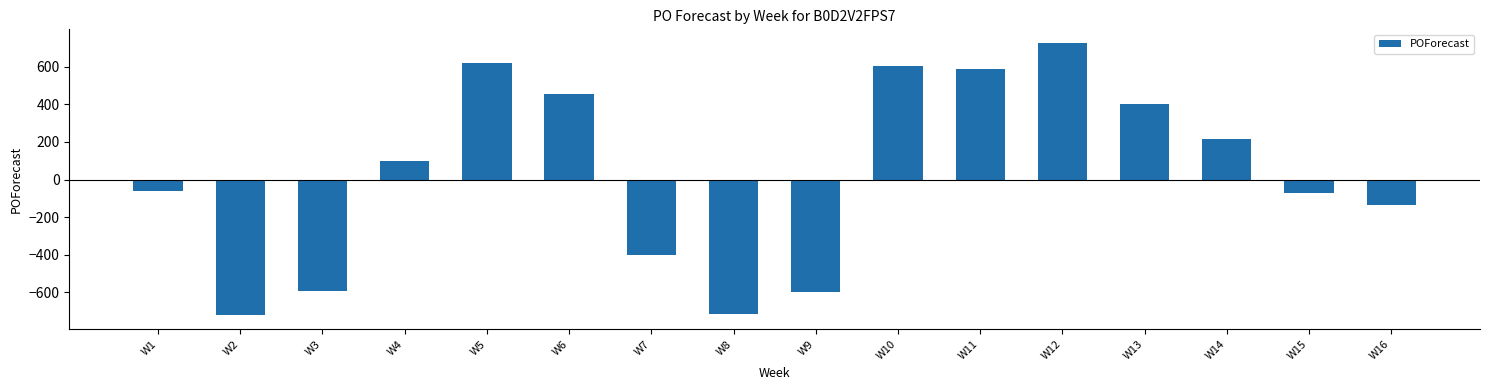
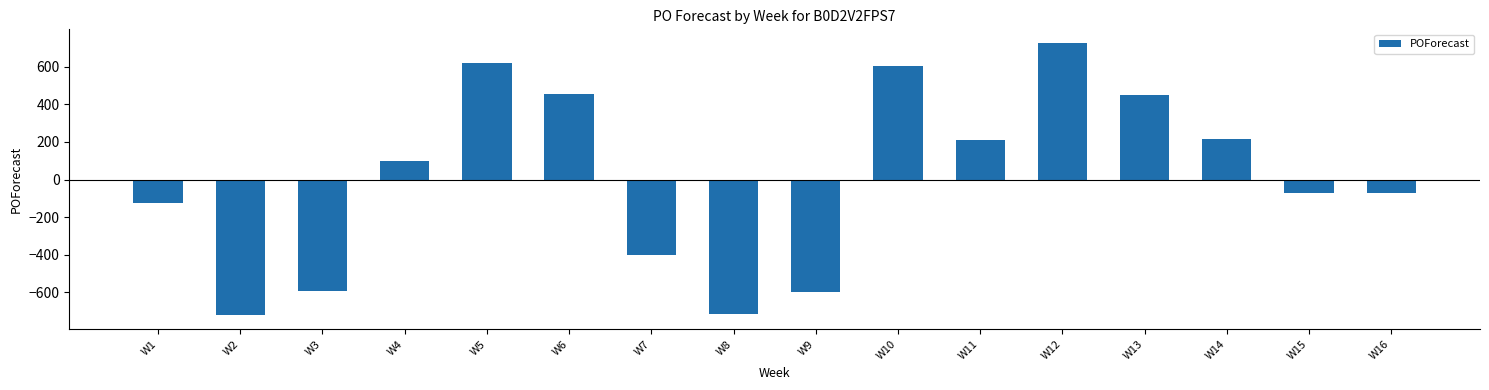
  {
-   "W1": -60,
+   "W1": -130,
    "W2": -720,
    "W3": -590,
    "W4": 100,
    "W5": 620,
    "W6": 460,
    "W7": -400,
    "W8": -720,
    "W9": -600,
    "W10": 610,
-   "W11": 590,
+   "W11": 210,
    "W12": 730,
-   "W13": 400,
+   "W13": 450,
    "W14": 220,
    "W15": -70,
-   "W16": -140
+   "W16": -70
  }
